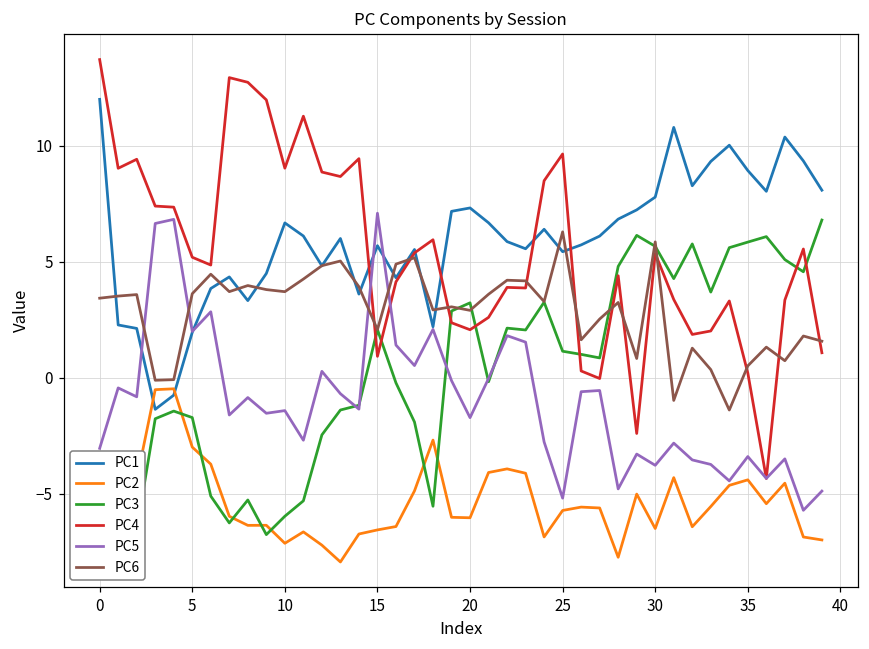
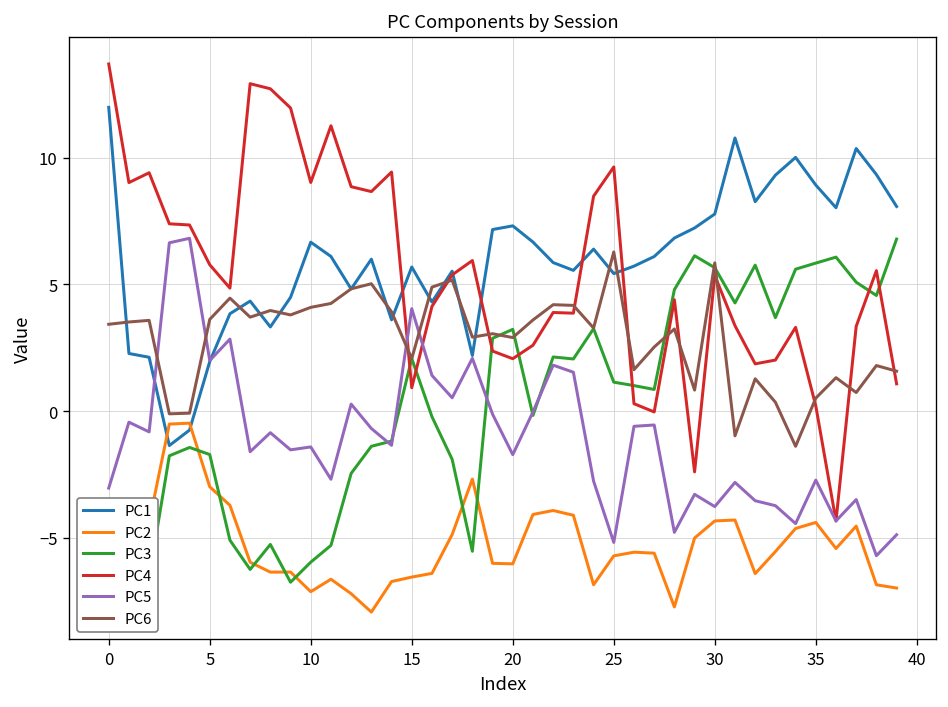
  {
    "PC1": {
      "0": 12.0,
      "10": 6.7,
      "15": 5.7,
      "20": 7.3,
      "25": 5.4,
      "30": 7.8,
      "35": 8.9
    },
    "PC2": {
      "5": -3.0,
      "10": -7.1,
      "15": -6.6,
      "20": -6.0,
      "25": -5.7,
-     "30": -6.5,
+     "30": -4.3,
      "35": -4.4
    },
    "PC3": {
      "5": -1.7,
      "10": -6.0,
      "20": 3.2,
      "25": 1.1,
      "30": 5.7,
      "35": 5.8
    },
    "PC4": {
      "0": 13.7,
-     "5": 5.2,
+     "5": 5.8,
      "10": 9.0,
      "15": 0.9,
      "20": 2.1,
      "25": 9.6,
      "30": 5.3,
      "35": 0.2
    },
    "PC5": {
      "0": -3.0,
      "10": -1.4,
-     "15": 7.1,
+     "15": 4.0,
      "20": -1.7,
      "25": -5.2,
      "30": -3.8,
-     "35": -3.4
+     "35": -2.7
    },
    "PC6": {
      "0": 3.4,
      "5": 3.6,
-     "10": 3.7,
+     "10": 4.1,
      "20": 2.9,
      "25": 6.3,
      "30": 5.9,
      "35": 0.5
    }
  }
